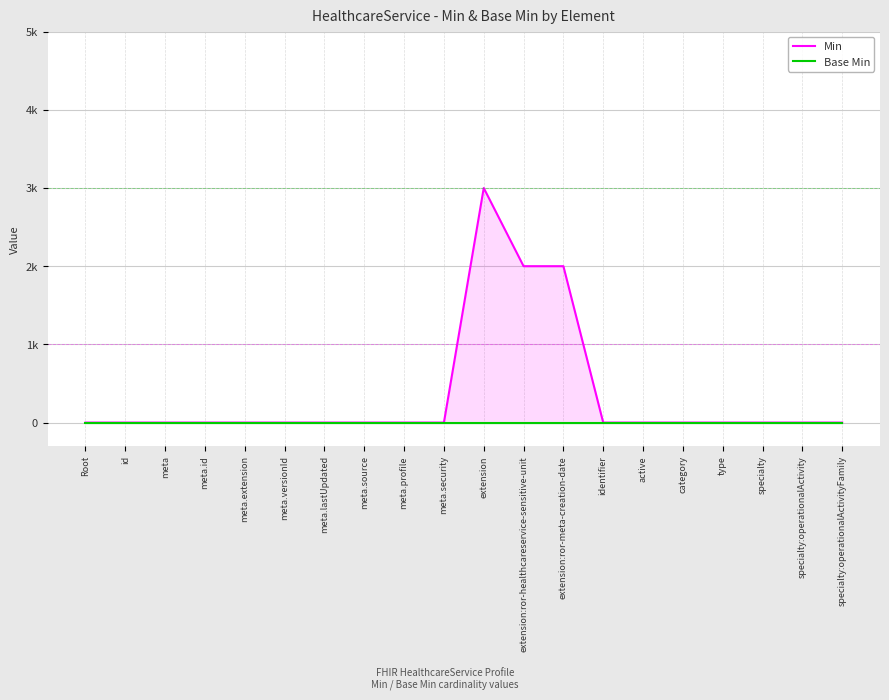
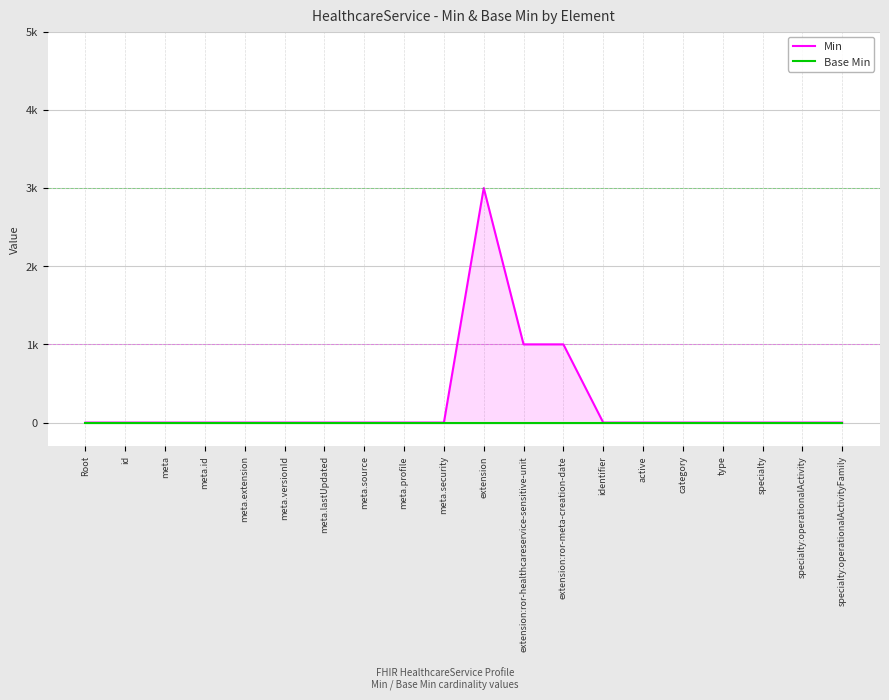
  {
    "Min": {
      "extension": 3000,
-     "extension:ror-healthcareservice-sensitive-unit": 2000,
-     "extension:ror-meta-creation-date": 2000
+     "extension:ror-healthcareservice-sensitive-unit": 1000,
+     "extension:ror-meta-creation-date": 1000
    },
    "Base Min": {
      "extension": 0,
      "extension:ror-healthcareservice-sensitive-unit": 0,
      "extension:ror-meta-creation-date": 0
    }
  }
